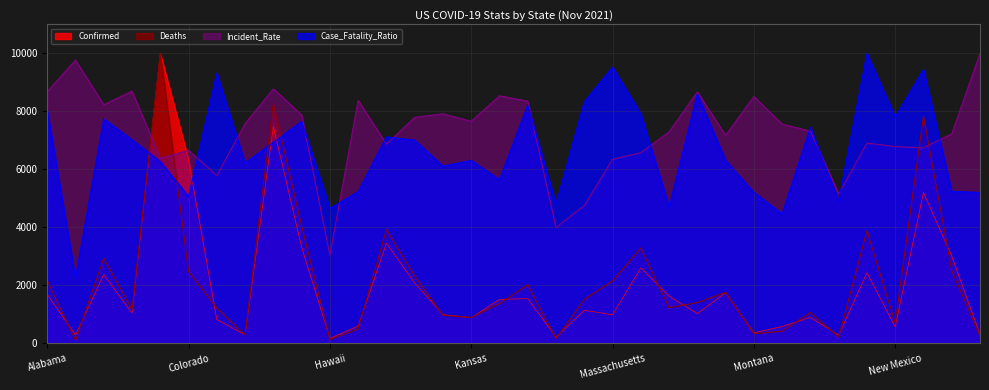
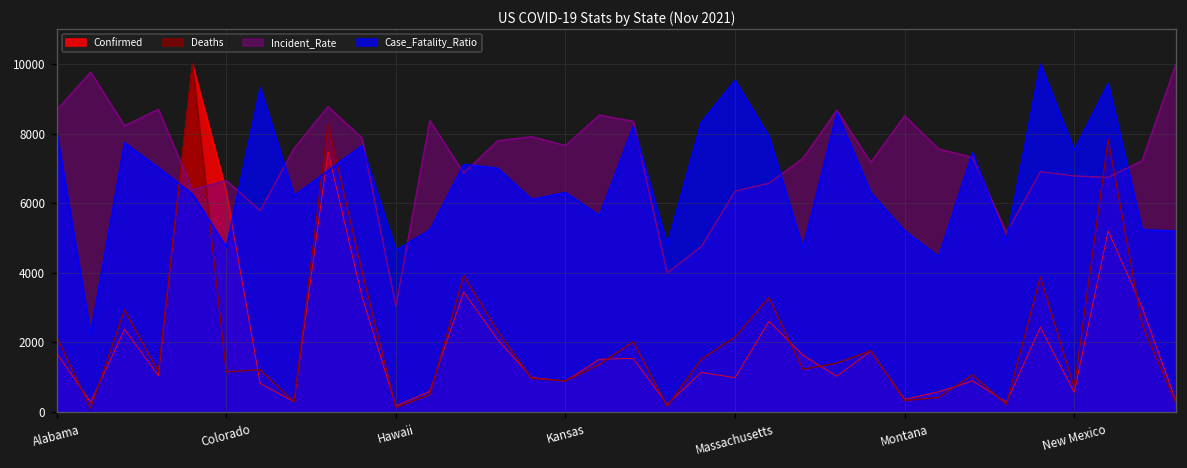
  {
    "Confirmed": {
      "Alabama": 1700,
      "Colorado": 6300,
      "Massachusetts": 1000,
      "New Mexico": 600
    },
    "Deaths": {
      "Alabama": 2200,
-     "Colorado": 2500,
+     "Colorado": 1100,
      "Massachusetts": 2200,
      "New Mexico": 700
    },
    "Incident_Rate": {
      "Alabama": 8700,
      "Colorado": 6700,
      "Hawaii": 3000,
      "Kansas": 7700,
      "Massachusetts": 6300,
      "Montana": 8500,
      "New Mexico": 6800
    },
    "Case_Fatality_Ratio": {
      "Alabama": 8000,
-     "Colorado": 5100,
+     "Colorado": 4700,
      "Hawaii": 4700,
      "Kansas": 6300,
      "Massachusetts": 9500,
      "Montana": 5200,
-     "New Mexico": 7800
+     "New Mexico": 7500
    }
  }
